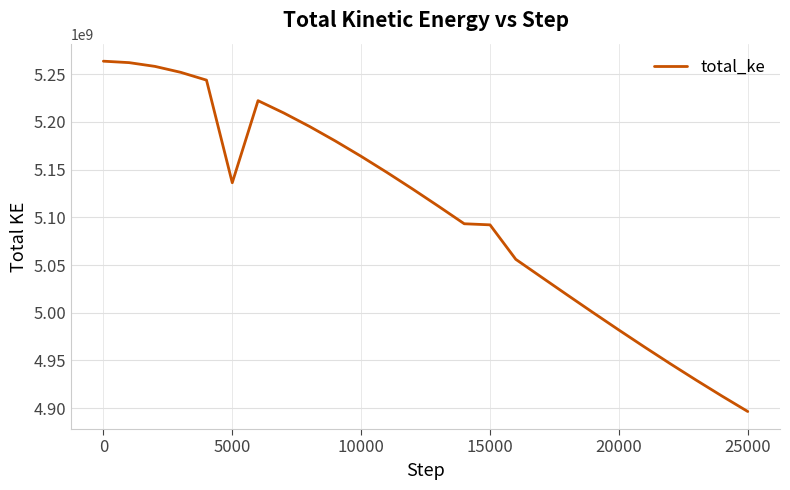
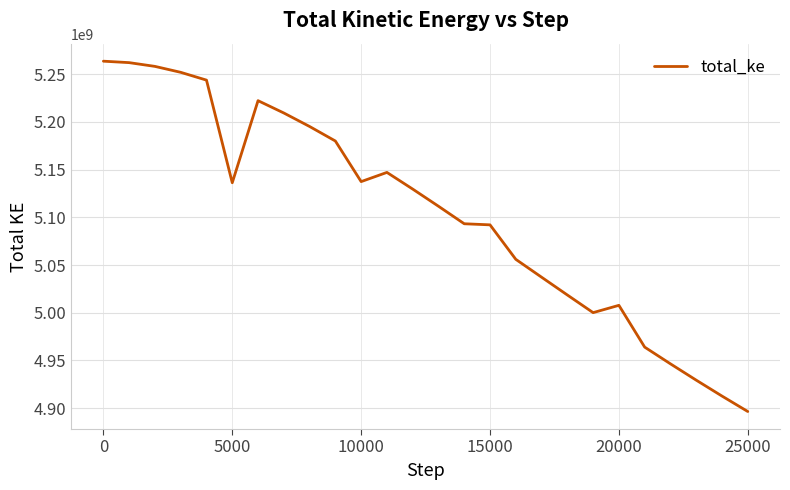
  {
    "0": 5260000000,
    "5000": 5140000000,
-   "10000": 5160000000,
+   "10000": 5140000000,
    "15000": 5090000000,
-   "20000": 4980000000,
+   "20000": 5010000000,
    "25000": 4900000000
  }
